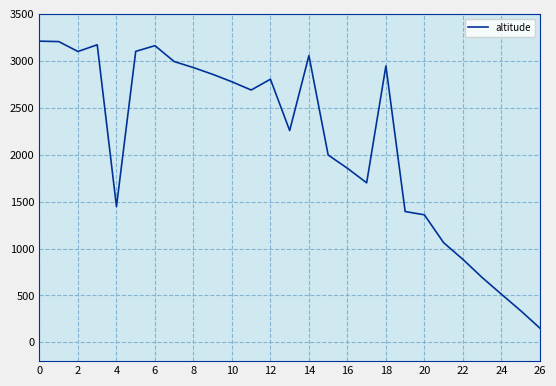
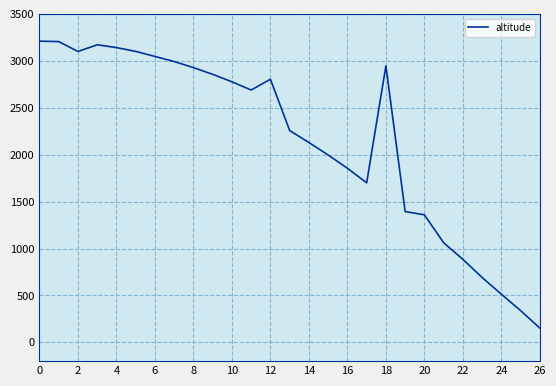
  {
    "0": 3200,
    "2": 3100,
-   "4": 1400,
-   "6": 3200,
+   "4": 3100,
+   "6": 3000,
    "8": 2900,
    "10": 2800,
    "12": 2800,
-   "14": 3100,
+   "14": 2100,
    "16": 1900,
    "18": 2900,
    "20": 1400,
    "22": 900,
    "24": 500,
    "26": 200
  }
